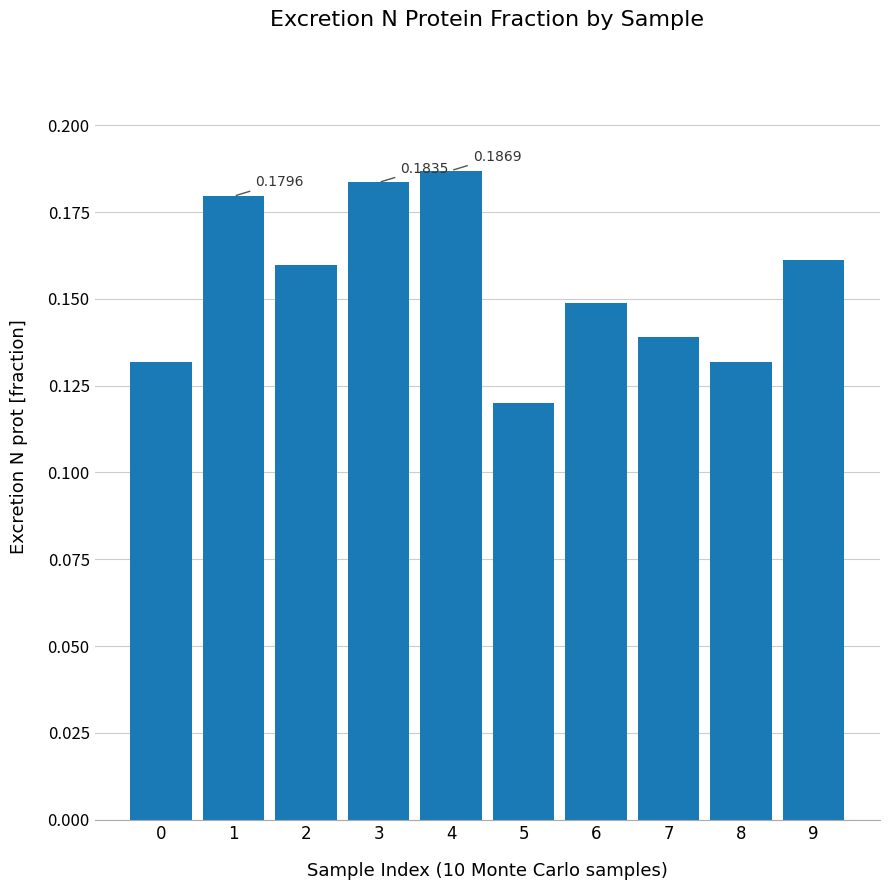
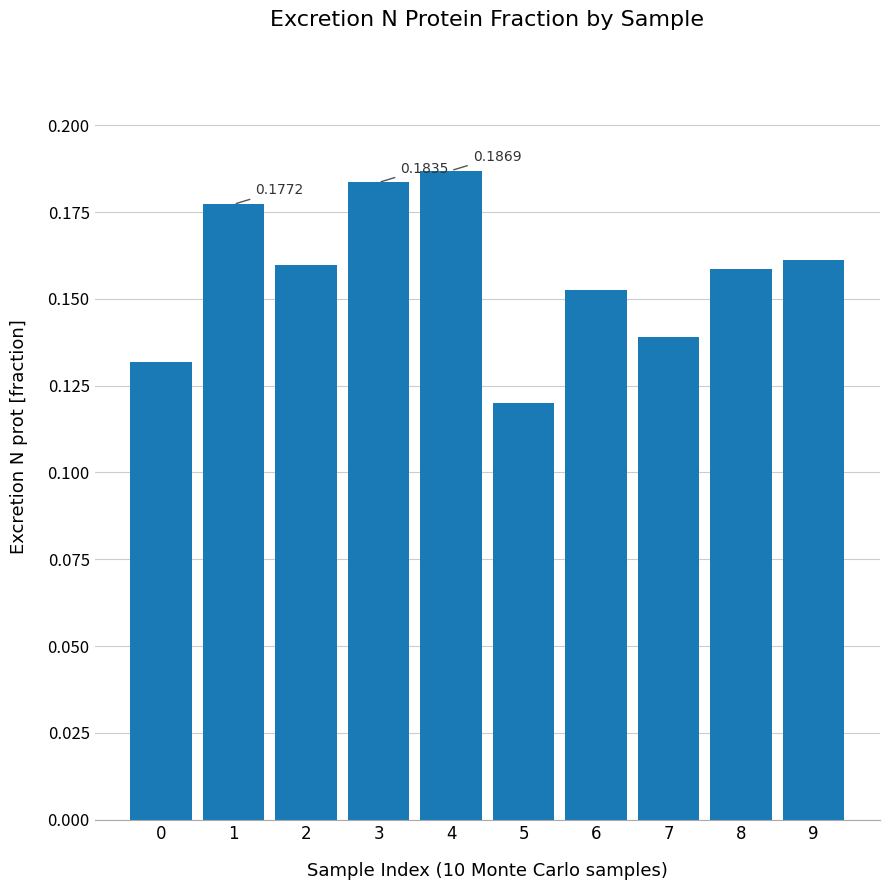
  {
-   "1": 0.1796,
+   "1": 0.1772,
    "3": 0.1835,
    "4": 0.1869,
-   "6": 0.149,
-   "8": 0.132
+   "6": 0.153,
+   "8": 0.159
  }
